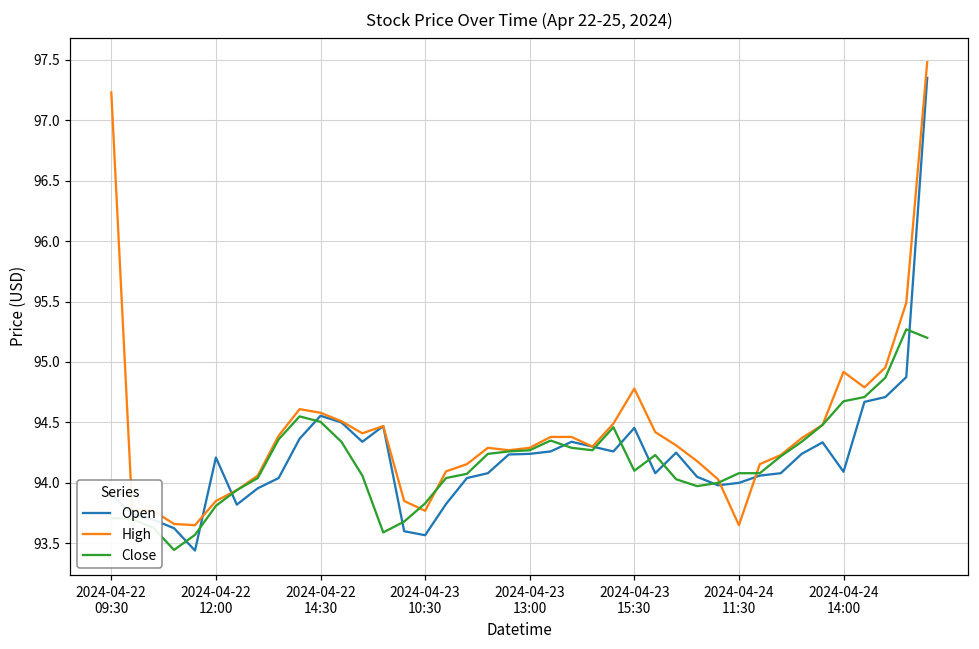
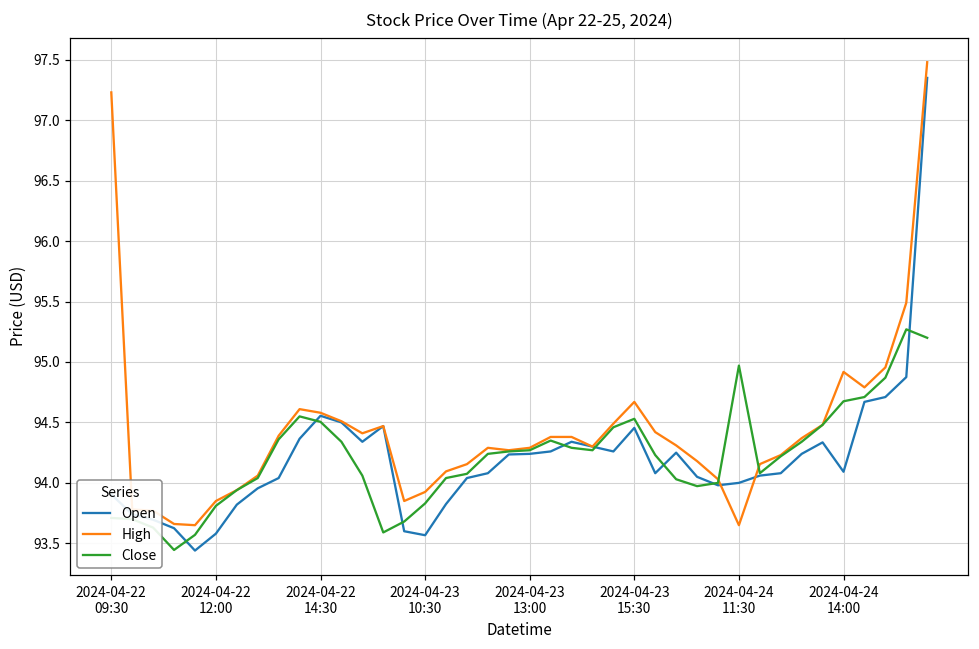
  {
    "Open": {
-     "2024-04-22 12:00": 94.21,
+     "2024-04-22 12:00": 93.58,
      "2024-04-22 14:30": 94.56,
      "2024-04-23 10:30": 93.57,
      "2024-04-23 13:00": 94.24,
      "2024-04-23 15:30": 94.46,
      "2024-04-24 11:30": 94.00,
      "2024-04-24 14:00": 94.09
    },
    "High": {
      "2024-04-22 09:30": 97.23,
      "2024-04-22 12:00": 93.85,
      "2024-04-22 14:30": 94.58,
-     "2024-04-23 10:30": 93.77,
-     "2024-04-23 15:30": 94.78,
+     "2024-04-23 10:30": 93.93,
+     "2024-04-23 15:30": 94.67,
      "2024-04-24 11:30": 93.65,
      "2024-04-24 14:00": 94.92
    },
    "Close": {
      "2024-04-22 12:00": 93.81,
      "2024-04-22 14:30": 94.51,
      "2024-04-23 10:30": 93.83,
-     "2024-04-23 15:30": 94.10,
-     "2024-04-24 11:30": 94.08,
+     "2024-04-23 15:30": 94.53,
+     "2024-04-24 11:30": 94.97,
      "2024-04-24 14:00": 94.68
    }
  }
